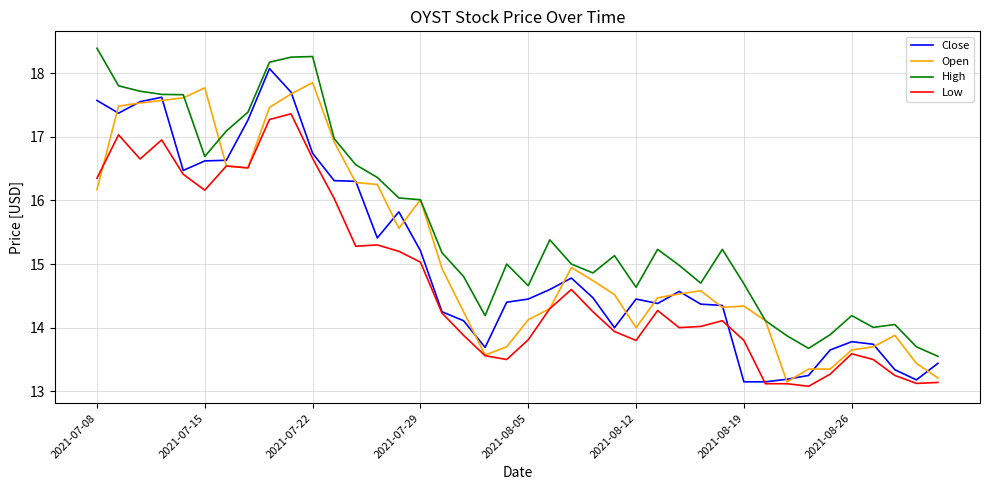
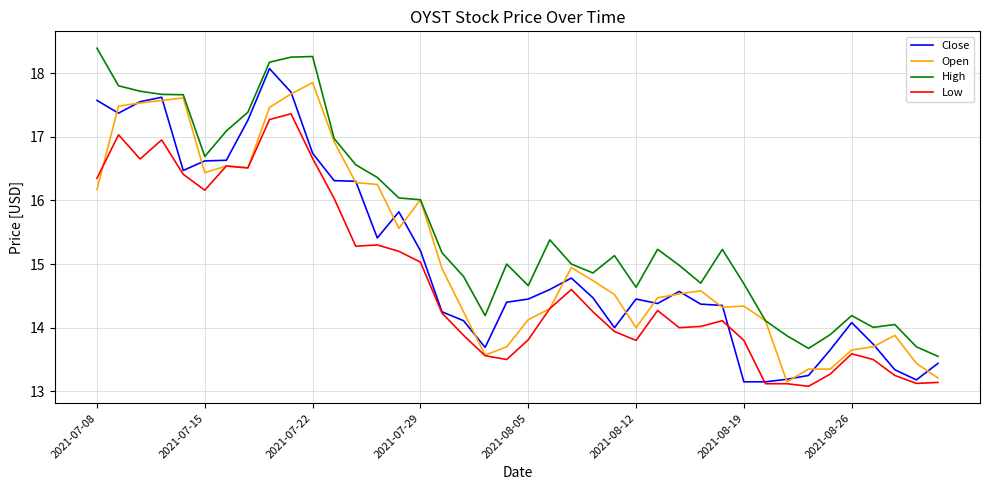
  {
    "Close": {
      "2021-07-08": 17.6,
      "2021-07-15": 16.6,
      "2021-07-22": 16.7,
      "2021-07-29": 15.2,
      "2021-08-05": 14.5,
      "2021-08-12": 14.5,
      "2021-08-19": 13.2,
-     "2021-08-26": 13.8
+     "2021-08-26": 14.1
    },
    "Open": {
      "2021-07-08": 16.2,
-     "2021-07-15": 17.8,
+     "2021-07-15": 16.4,
      "2021-07-22": 17.9,
      "2021-08-05": 14.1,
      "2021-08-12": 14.0,
      "2021-08-19": 14.3,
      "2021-08-26": 13.7
    },
    "High": {
      "2021-07-08": 18.4,
      "2021-07-15": 16.7,
      "2021-07-22": 18.3,
      "2021-08-05": 14.7,
      "2021-08-12": 14.6,
      "2021-08-19": 14.7,
      "2021-08-26": 14.2
    },
    "Low": {
      "2021-07-08": 16.3,
      "2021-07-15": 16.2,
      "2021-07-22": 16.7,
      "2021-07-29": 15.0,
      "2021-08-05": 13.8,
      "2021-08-12": 13.8,
      "2021-08-19": 13.8,
      "2021-08-26": 13.6
    }
  }
